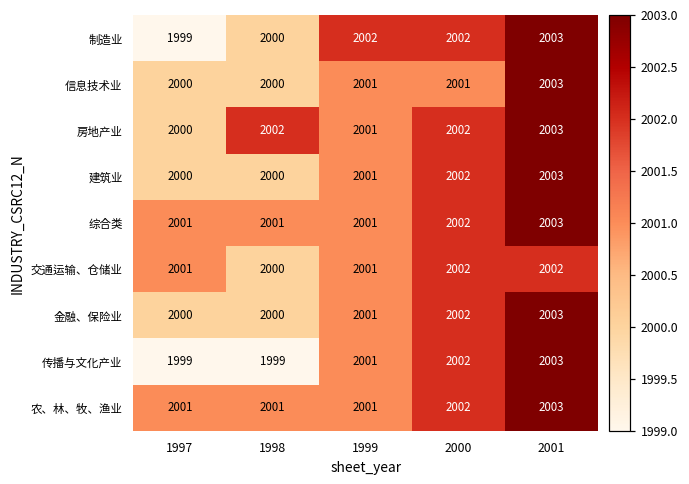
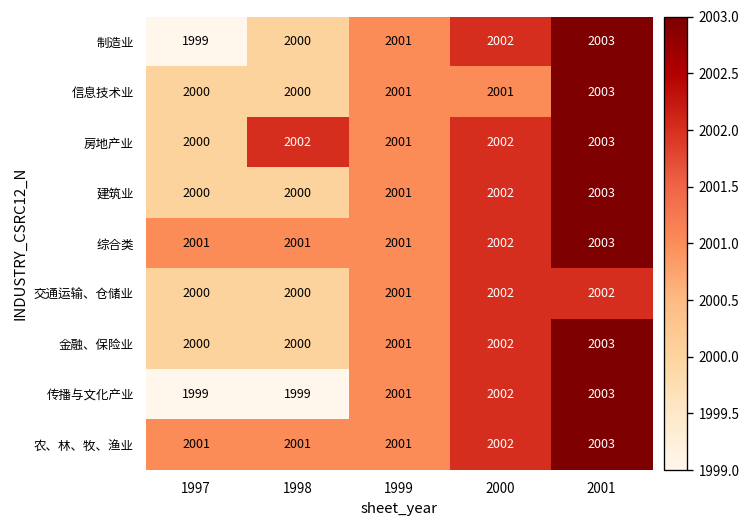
  {
    "制造业": {
      "1997": 1999,
      "1998": 2000,
-     "1999": 2002,
+     "1999": 2001,
      "2000": 2002,
      "2001": 2003
    },
    "信息技术业": {
      "1997": 2000,
      "1998": 2000,
      "1999": 2001,
      "2000": 2001,
      "2001": 2003
    },
    "房地产业": {
      "1997": 2000,
      "1998": 2002,
      "1999": 2001,
      "2000": 2002,
      "2001": 2003
    },
    "建筑业": {
      "1997": 2000,
      "1998": 2000,
      "1999": 2001,
      "2000": 2002,
      "2001": 2003
    },
    "综合类": {
      "1997": 2001,
      "1998": 2001,
      "1999": 2001,
      "2000": 2002,
      "2001": 2003
    },
    "交通运输、仓储业": {
-     "1997": 2001,
+     "1997": 2000,
      "1998": 2000,
      "1999": 2001,
      "2000": 2002,
      "2001": 2002
    },
    "金融、保险业": {
      "1997": 2000,
      "1998": 2000,
      "1999": 2001,
      "2000": 2002,
      "2001": 2003
    },
    "传播与文化产业": {
      "1997": 1999,
      "1998": 1999,
      "1999": 2001,
      "2000": 2002,
      "2001": 2003
    },
    "农、林、牧、渔业": {
      "1997": 2001,
      "1998": 2001,
      "1999": 2001,
      "2000": 2002,
      "2001": 2003
    }
  }
